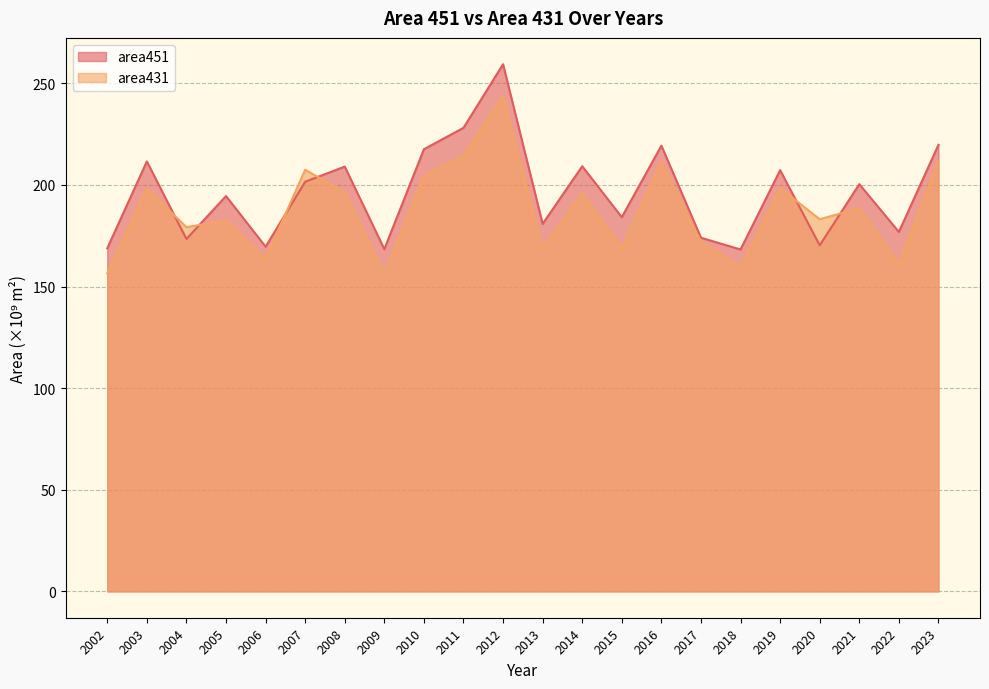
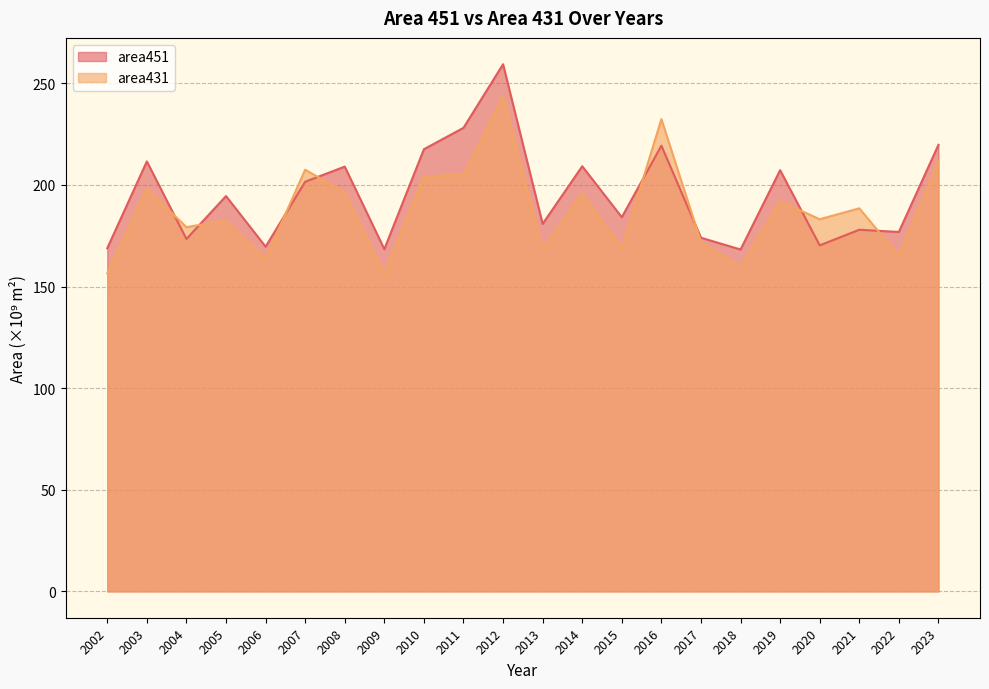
  {
    "area451": {
      "2002": 169,
      "2003": 212,
      "2004": 173,
      "2005": 195,
      "2006": 170,
      "2007": 202,
      "2008": 209,
      "2009": 168,
      "2010": 218,
      "2011": 228,
      "2012": 259,
      "2013": 181,
      "2014": 209,
      "2015": 184,
      "2016": 219,
      "2017": 174,
      "2018": 168,
      "2019": 207,
      "2020": 170,
-     "2021": 200,
+     "2021": 178,
      "2022": 177,
      "2023": 220
    },
    "area431": {
      "2002": 157,
      "2003": 198,
      "2004": 179,
      "2005": 183,
      "2006": 164,
      "2007": 208,
      "2008": 196,
      "2009": 156,
      "2010": 204,
-     "2011": 215,
+     "2011": 205,
      "2012": 244,
      "2013": 169,
      "2014": 196,
      "2015": 169,
-     "2016": 211,
+     "2016": 232,
      "2017": 172,
      "2018": 160,
-     "2019": 198,
+     "2019": 192,
      "2020": 183,
      "2021": 189,
-     "2022": 161,
+     "2022": 165,
      "2023": 212
    }
  }
